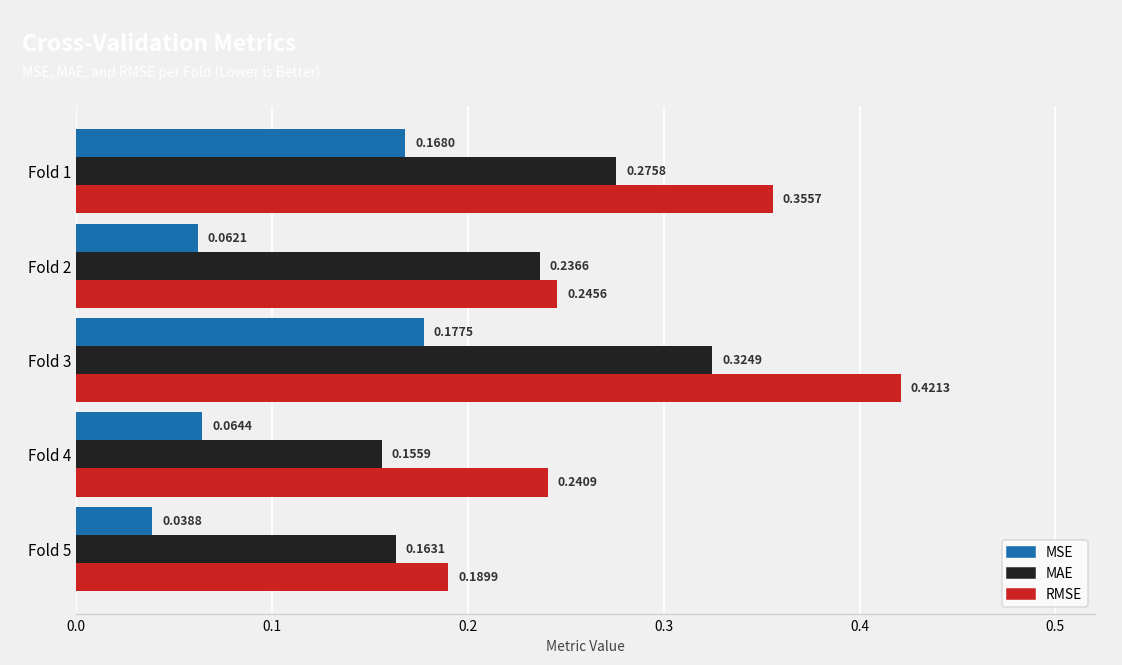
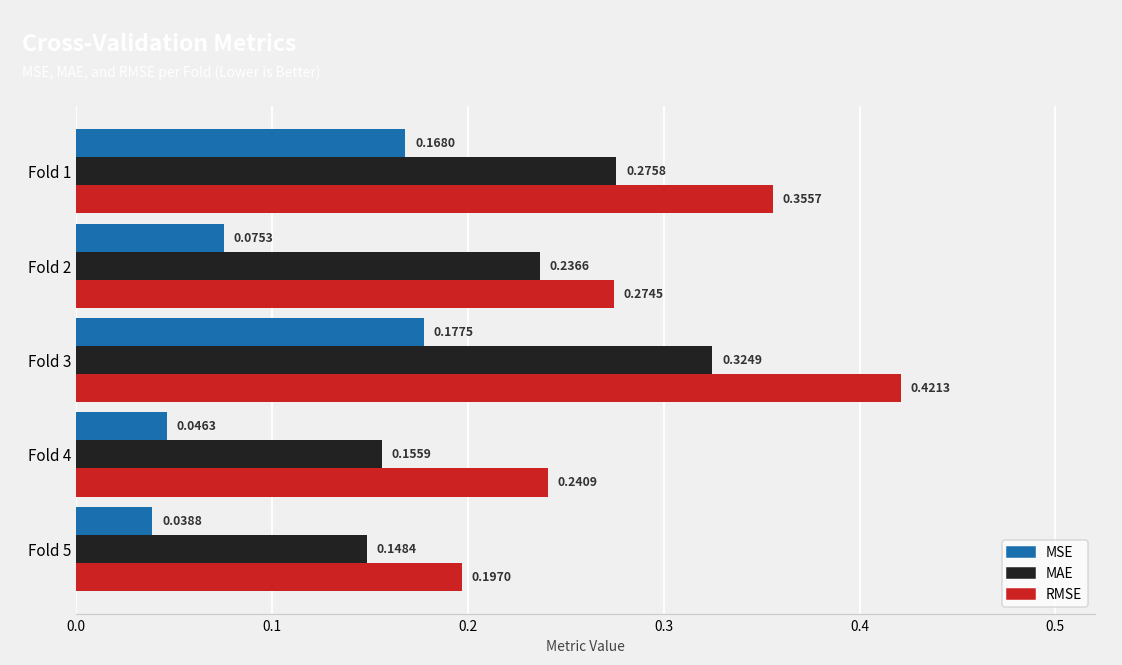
  {
    "MSE": {
      "Fold 1": 0.1680,
-     "Fold 2": 0.0621,
+     "Fold 2": 0.0753,
      "Fold 3": 0.1775,
-     "Fold 4": 0.0644,
+     "Fold 4": 0.0463,
      "Fold 5": 0.0388
    },
    "MAE": {
      "Fold 1": 0.2758,
      "Fold 2": 0.2366,
      "Fold 3": 0.3249,
      "Fold 4": 0.1559,
-     "Fold 5": 0.1631
+     "Fold 5": 0.1484
    },
    "RMSE": {
      "Fold 1": 0.3557,
-     "Fold 2": 0.2456,
+     "Fold 2": 0.2745,
      "Fold 3": 0.4213,
      "Fold 4": 0.2409,
-     "Fold 5": 0.1899
+     "Fold 5": 0.1970
    }
  }
